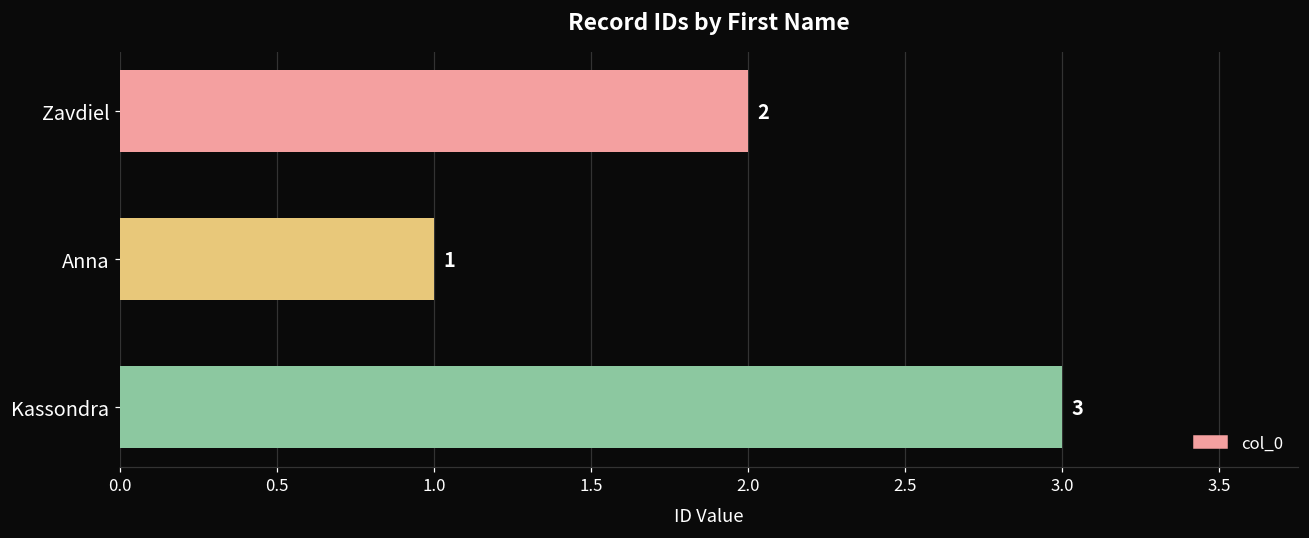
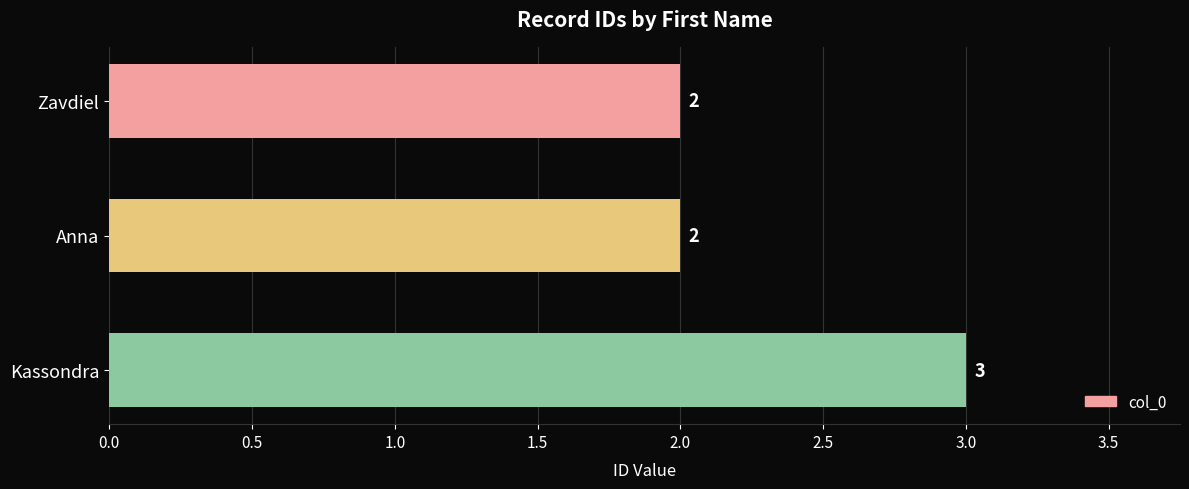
  {
    "Zavdiel": 2,
-   "Anna": 1,
+   "Anna": 2,
    "Kassondra": 3
  }
